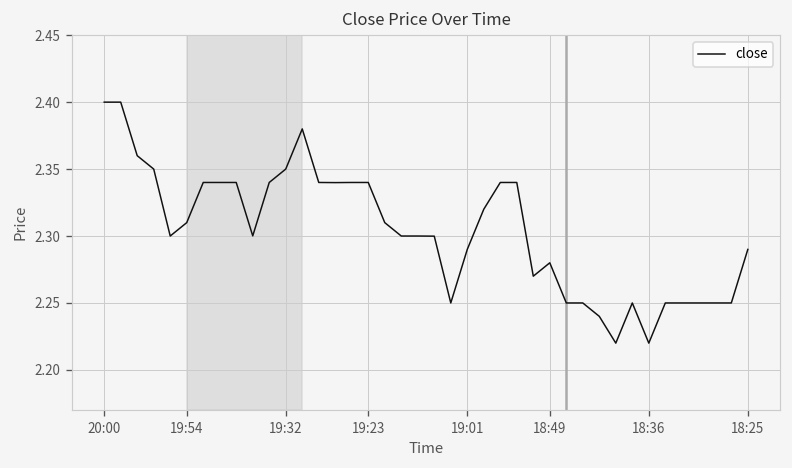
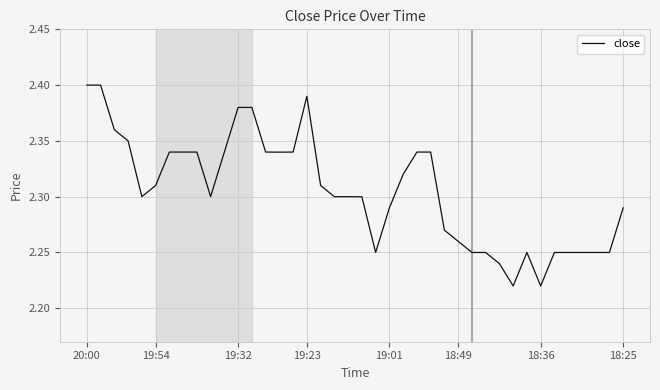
  {
    "20:00": 2.40,
    "19:54": 2.31,
-   "19:32": 2.35,
-   "19:23": 2.34,
+   "19:32": 2.38,
+   "19:23": 2.39,
    "19:01": 2.29,
-   "18:49": 2.28,
+   "18:49": 2.26,
    "18:36": 2.22,
    "18:25": 2.29
  }
